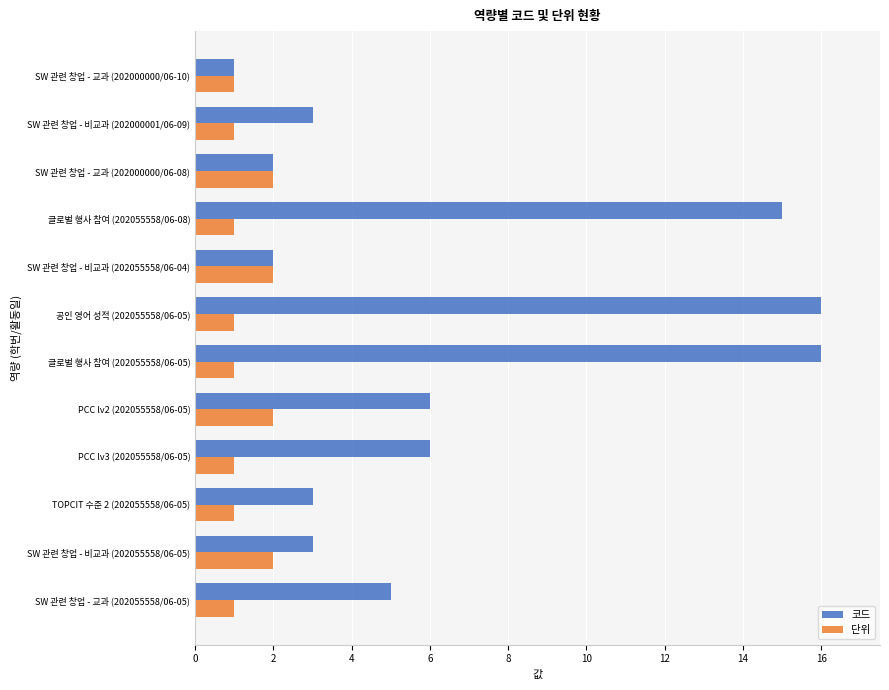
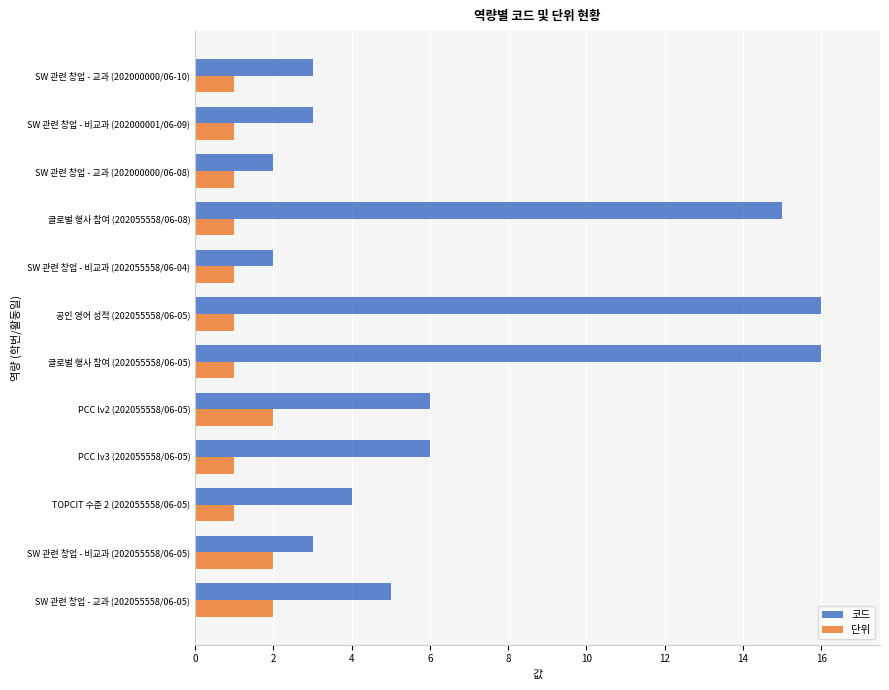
  {
    "코드": {
-     "SW 관련 창업 - 교과 (202000000/06-10)": 1,
+     "SW 관련 창업 - 교과 (202000000/06-10)": 3,
      "SW 관련 창업 - 비교과 (202000001/06-09)": 3,
      "SW 관련 창업 - 교과 (202000000/06-08)": 2,
      "글로벌 행사 참여 (202055558/06-08)": 15,
      "SW 관련 창업 - 비교과 (202055558/06-04)": 2,
      "공인 영어 성적 (202055558/06-05)": 16,
      "글로벌 행사 참여 (202055558/06-05)": 16,
      "PCC lv2 (202055558/06-05)": 6,
      "PCC lv3 (202055558/06-05)": 6,
-     "TOPCIT 수준 2 (202055558/06-05)": 3,
+     "TOPCIT 수준 2 (202055558/06-05)": 4,
      "SW 관련 창업 - 비교과 (202055558/06-05)": 3,
      "SW 관련 창업 - 교과 (202055558/06-05)": 5
    },
    "단위": {
      "SW 관련 창업 - 교과 (202000000/06-10)": 1,
      "SW 관련 창업 - 비교과 (202000001/06-09)": 1,
-     "SW 관련 창업 - 교과 (202000000/06-08)": 2,
+     "SW 관련 창업 - 교과 (202000000/06-08)": 1,
      "글로벌 행사 참여 (202055558/06-08)": 1,
-     "SW 관련 창업 - 비교과 (202055558/06-04)": 2,
+     "SW 관련 창업 - 비교과 (202055558/06-04)": 1,
      "공인 영어 성적 (202055558/06-05)": 1,
      "글로벌 행사 참여 (202055558/06-05)": 1,
      "PCC lv2 (202055558/06-05)": 2,
      "PCC lv3 (202055558/06-05)": 1,
      "TOPCIT 수준 2 (202055558/06-05)": 1,
      "SW 관련 창업 - 비교과 (202055558/06-05)": 2,
-     "SW 관련 창업 - 교과 (202055558/06-05)": 1
+     "SW 관련 창업 - 교과 (202055558/06-05)": 2
    }
  }
